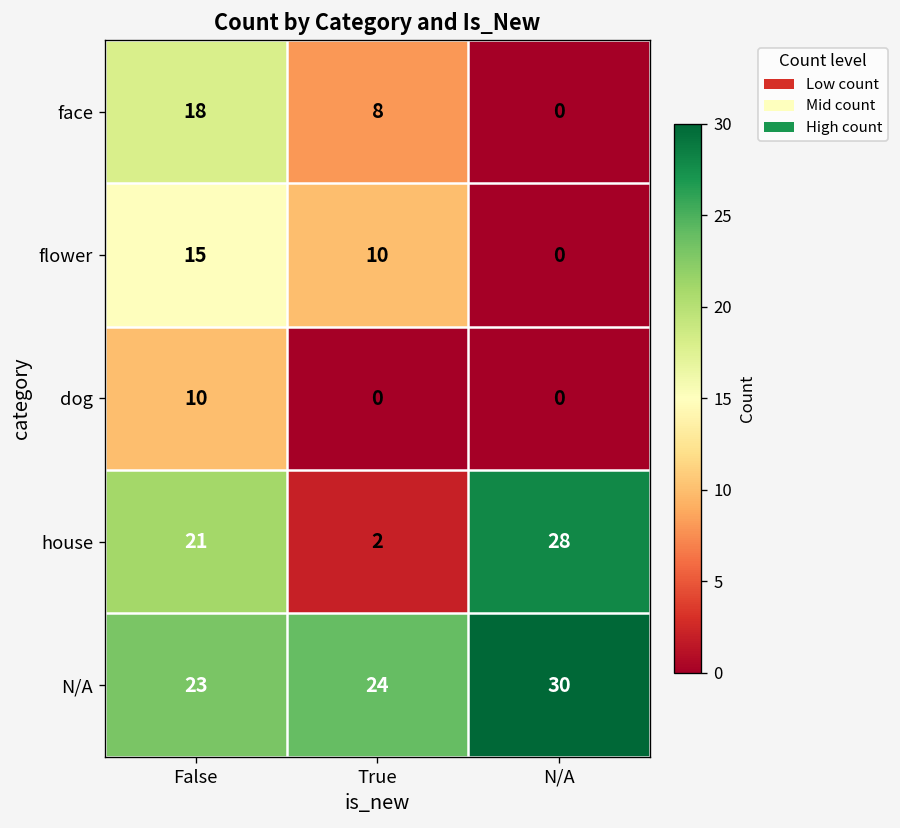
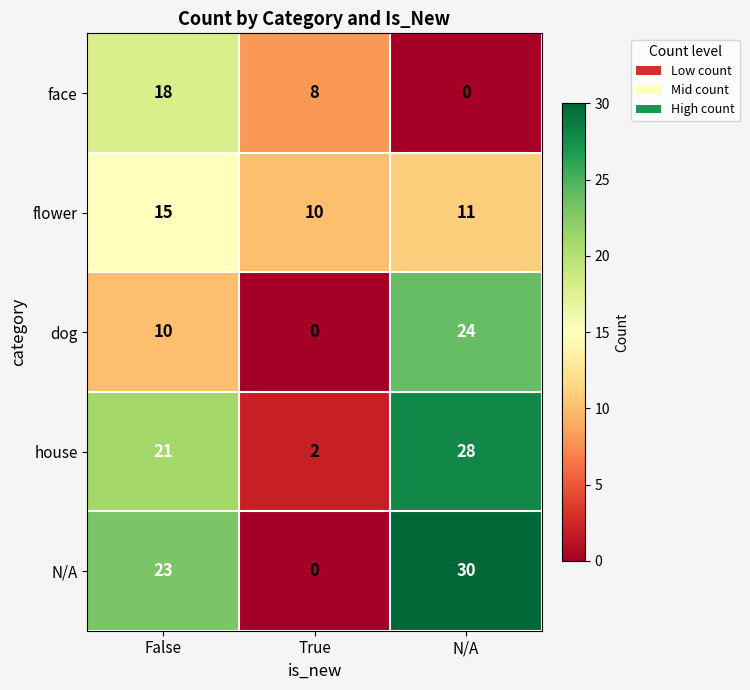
  {
    "face": {
      "False": 18,
      "True": 8,
      "N/A": 0
    },
    "flower": {
      "False": 15,
      "True": 10,
-     "N/A": 0
+     "N/A": 11
    },
    "dog": {
      "False": 10,
      "True": 0,
-     "N/A": 0
+     "N/A": 24
    },
    "house": {
      "False": 21,
      "True": 2,
      "N/A": 28
    },
    "N/A": {
      "False": 23,
-     "True": 24,
+     "True": 0,
      "N/A": 30
    }
  }
